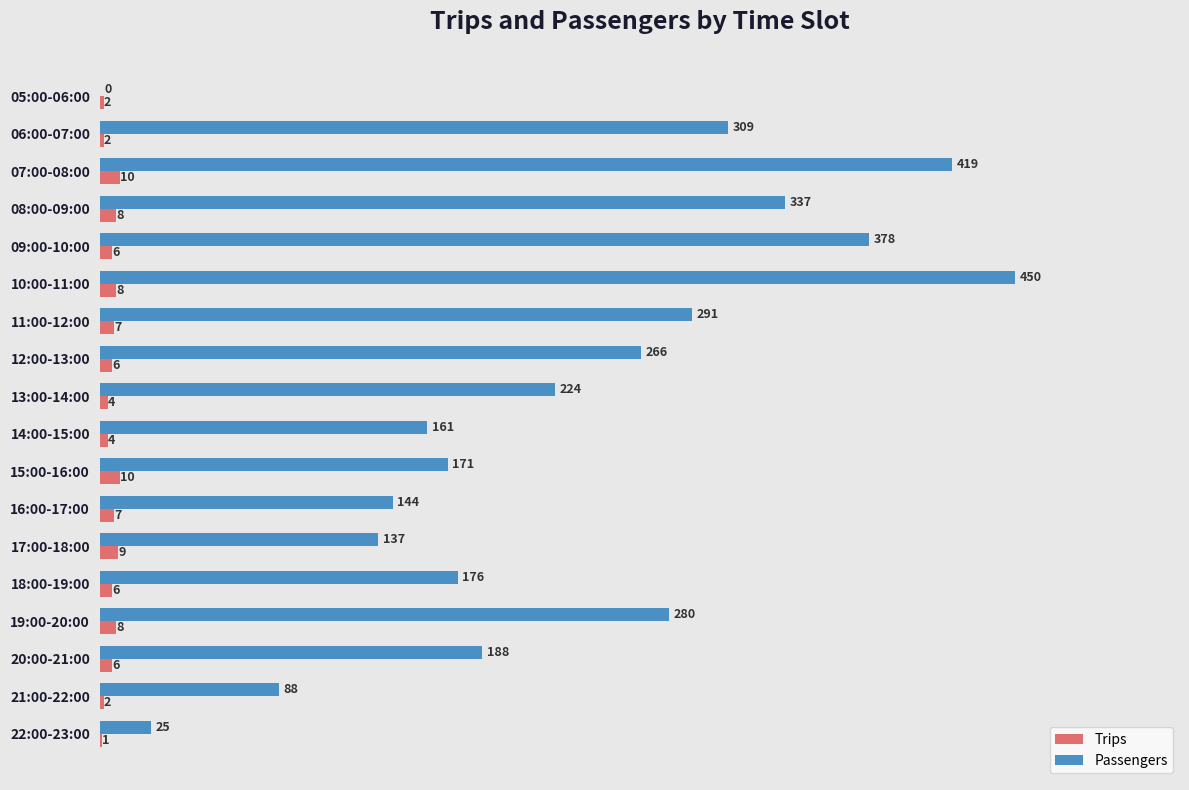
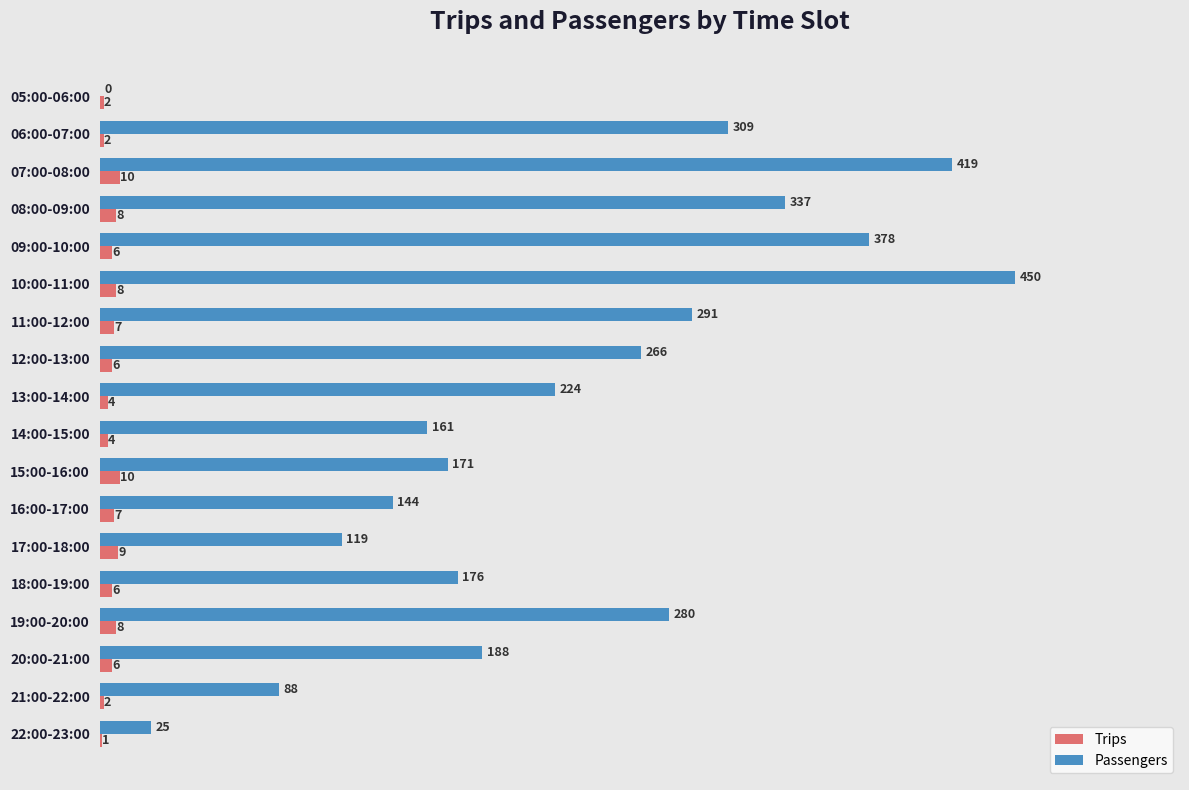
  {
    "Trips": {
      "05:00-06:00": 2,
      "06:00-07:00": 2,
      "07:00-08:00": 10,
      "08:00-09:00": 8,
      "09:00-10:00": 6,
      "10:00-11:00": 8,
      "11:00-12:00": 7,
      "12:00-13:00": 6,
      "13:00-14:00": 4,
      "14:00-15:00": 4,
      "15:00-16:00": 10,
      "16:00-17:00": 7,
      "17:00-18:00": 9,
      "18:00-19:00": 6,
      "19:00-20:00": 8,
      "20:00-21:00": 6,
      "21:00-22:00": 2,
      "22:00-23:00": 1
    },
    "Passengers": {
      "05:00-06:00": 0,
      "06:00-07:00": 309,
      "07:00-08:00": 419,
      "08:00-09:00": 337,
      "09:00-10:00": 378,
      "10:00-11:00": 450,
      "11:00-12:00": 291,
      "12:00-13:00": 266,
      "13:00-14:00": 224,
      "14:00-15:00": 161,
      "15:00-16:00": 171,
      "16:00-17:00": 144,
-     "17:00-18:00": 137,
+     "17:00-18:00": 119,
      "18:00-19:00": 176,
      "19:00-20:00": 280,
      "20:00-21:00": 188,
      "21:00-22:00": 88,
      "22:00-23:00": 25
    }
  }
